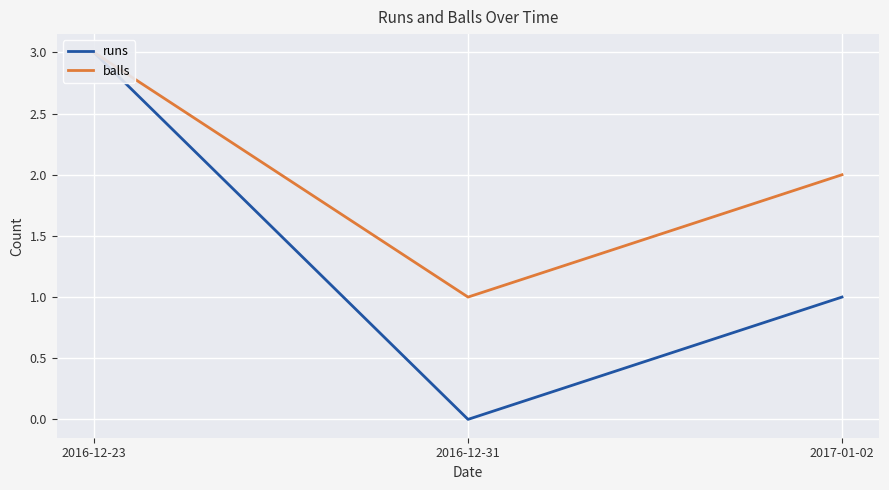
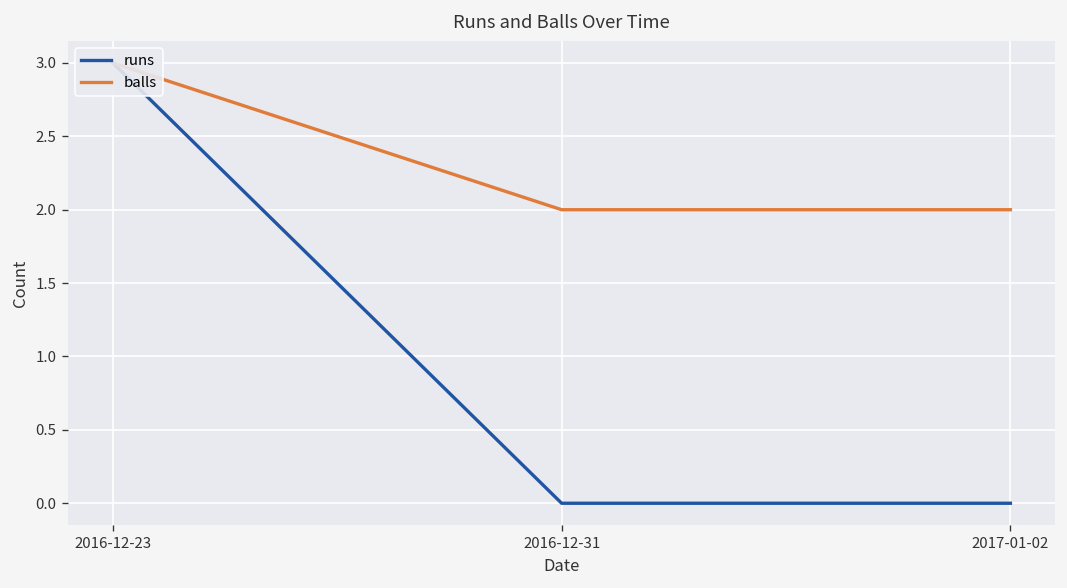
  {
    "runs": {
      "2016-12-31": 0,
-     "2017-01-02": 1
+     "2017-01-02": 0
    },
    "balls": {
-     "2016-12-31": 1,
+     "2016-12-31": 2,
      "2017-01-02": 2
    }
  }
